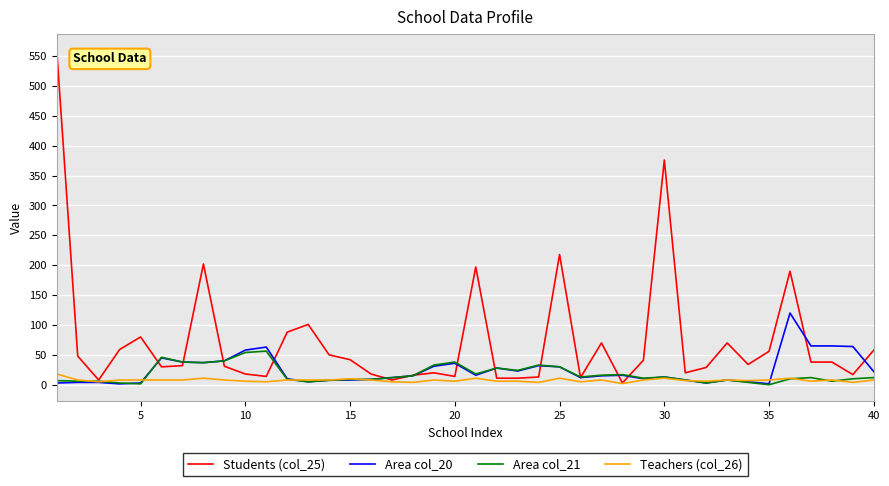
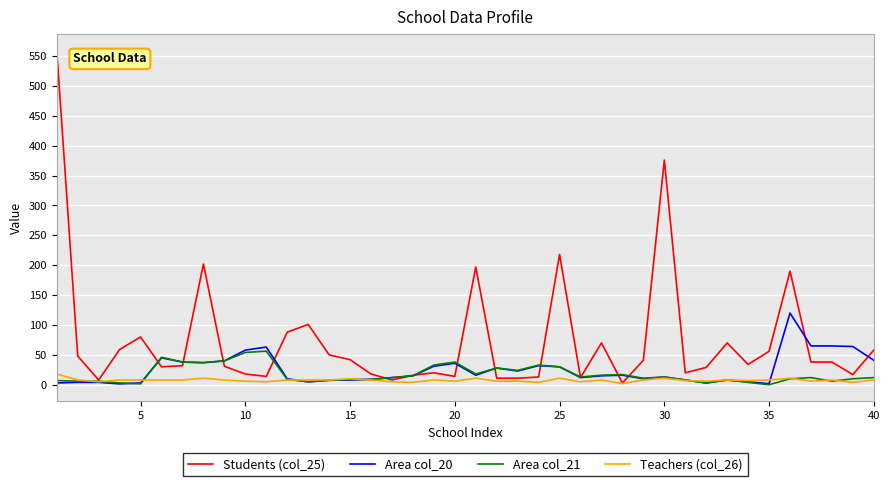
  {
    "Students (col_25)": {
      "5": 80,
      "10": 20,
      "15": 40,
      "20": 10,
      "25": 220,
      "30": 380,
      "35": 60,
      "40": 60
    },
    "Area col_20": {
-     "40": 20
+     "40": 40
    },
    "Teachers (col_26)": {
      "5": 10,
      "10": 10,
      "20": 10,
      "25": 10,
      "35": 10
    }
  }
